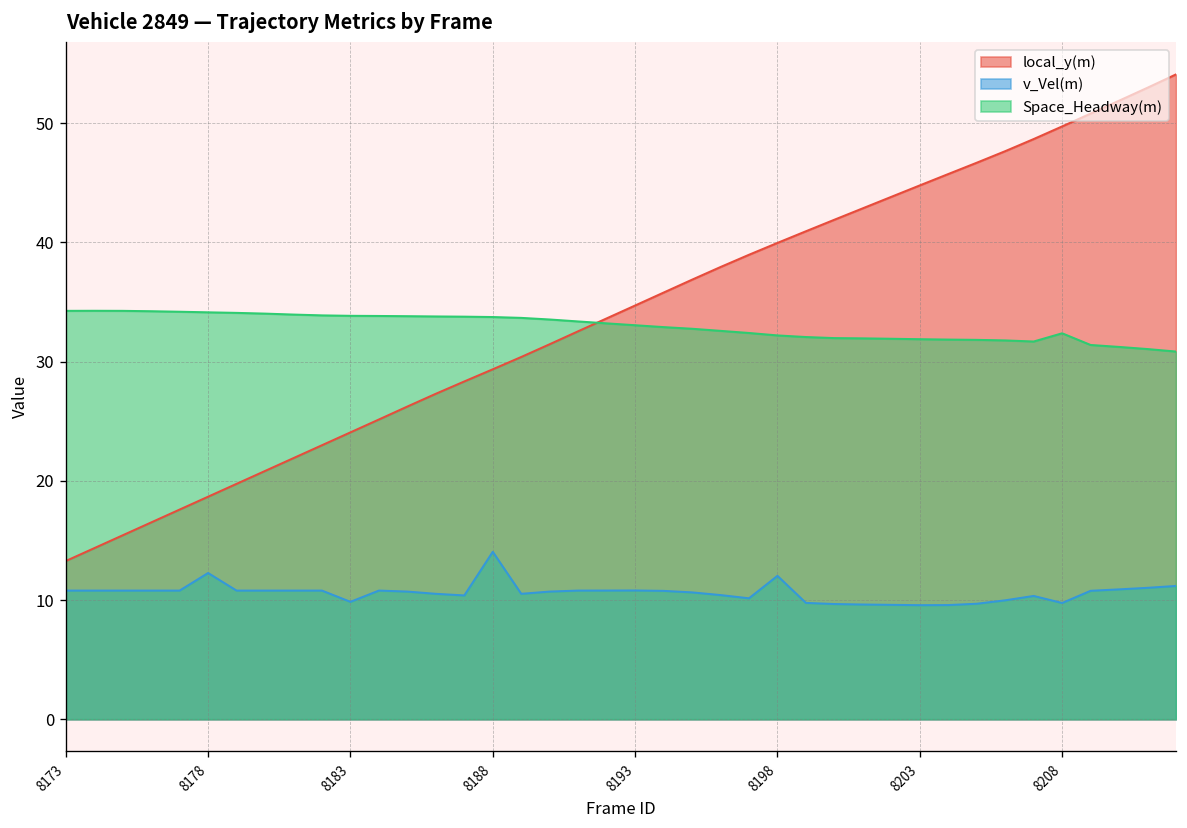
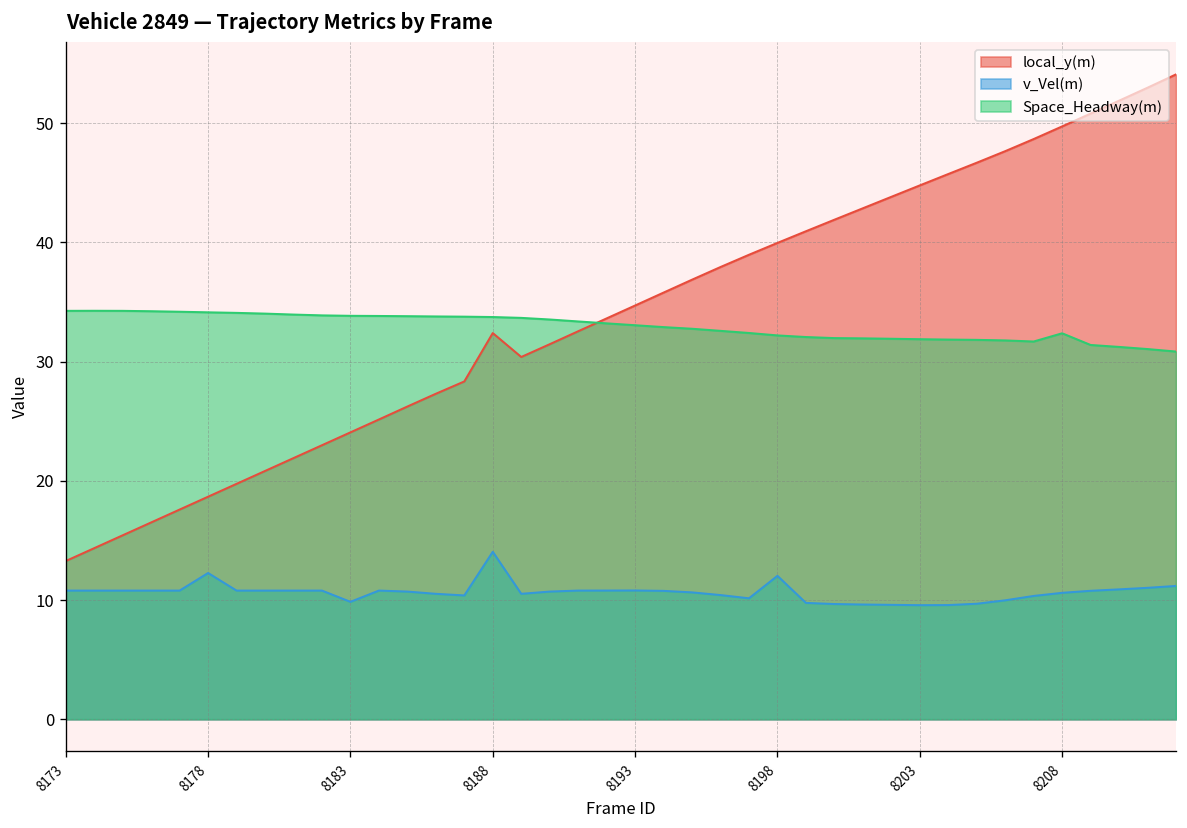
  {
    "local_y(m)": {
      "8173": 13,
      "8178": 19,
      "8183": 24,
-     "8188": 29,
+     "8188": 32,
      "8193": 35,
      "8198": 40,
      "8203": 45,
      "8208": 50
    },
    "v_Vel(m)": {
      "8173": 11,
      "8178": 12,
      "8183": 10,
      "8188": 14,
      "8193": 11,
      "8198": 12,
      "8203": 10,
-     "8208": 10
+     "8208": 11
    },
    "Space_Headway(m)": {
      "8173": 34,
      "8178": 34,
      "8183": 34,
      "8188": 34,
      "8193": 33,
      "8198": 32,
      "8203": 32,
      "8208": 32
    }
  }
